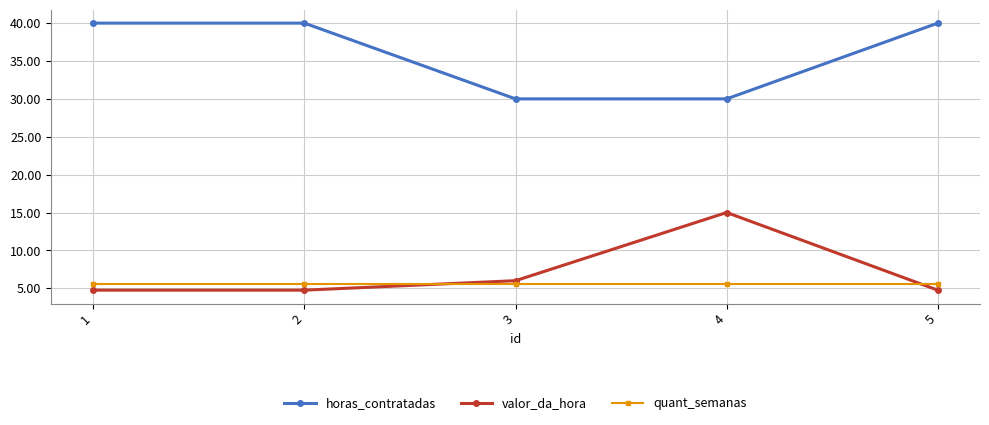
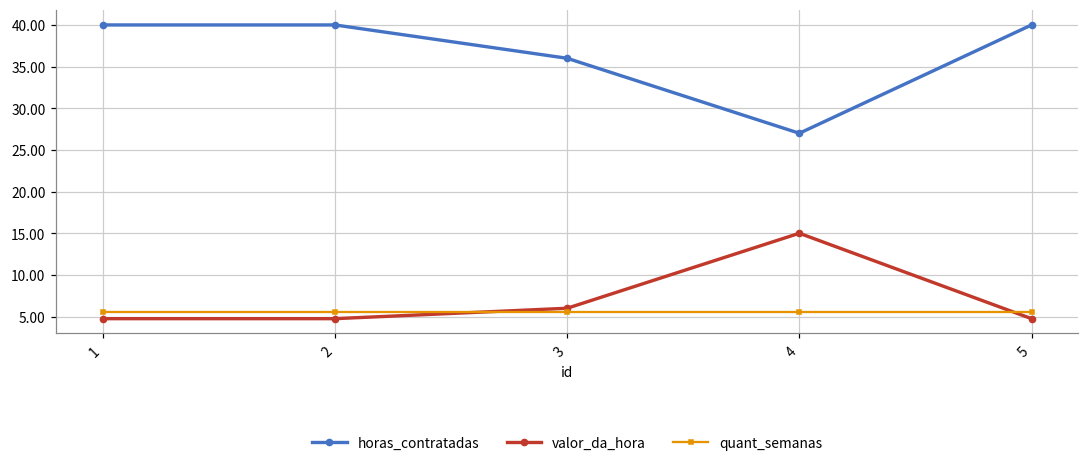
  {
    "horas_contratadas": {
      "1": 40,
      "2": 40,
-     "3": 30,
-     "4": 30,
+     "3": 36,
+     "4": 27,
      "5": 40
    },
    "valor_da_hora": {
      "1": 5,
      "2": 5,
      "3": 6,
      "4": 15,
      "5": 5
    },
    "quant_semanas": {
      "1": 6,
      "2": 6,
      "3": 6,
      "4": 6,
      "5": 6
    }
  }
